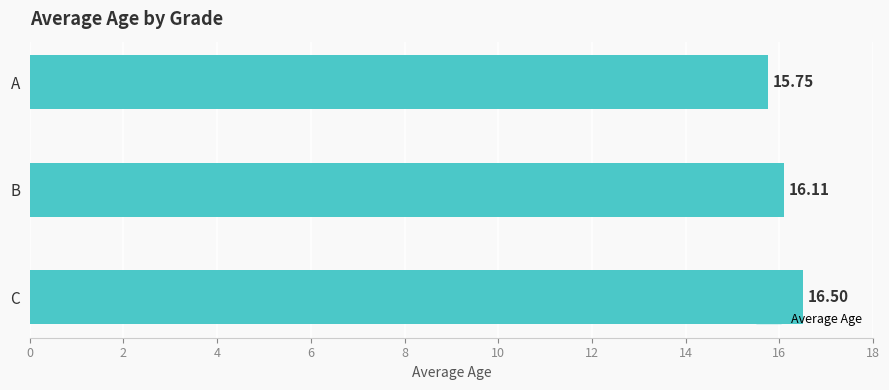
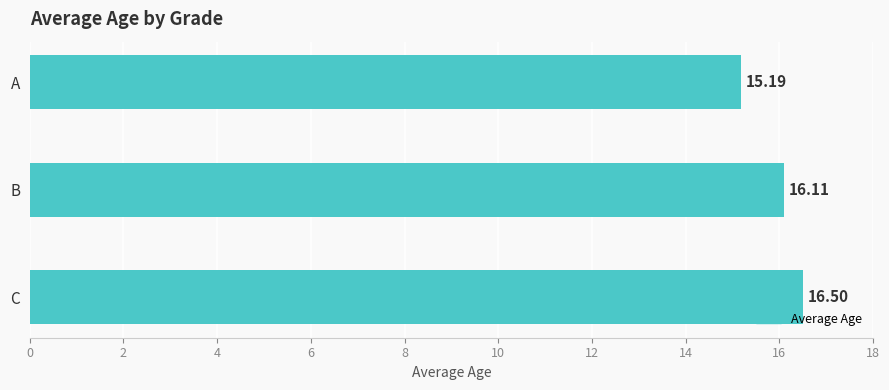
  {
-   "A": 15.75,
+   "A": 15.19,
    "B": 16.11,
    "C": 16.50
  }
